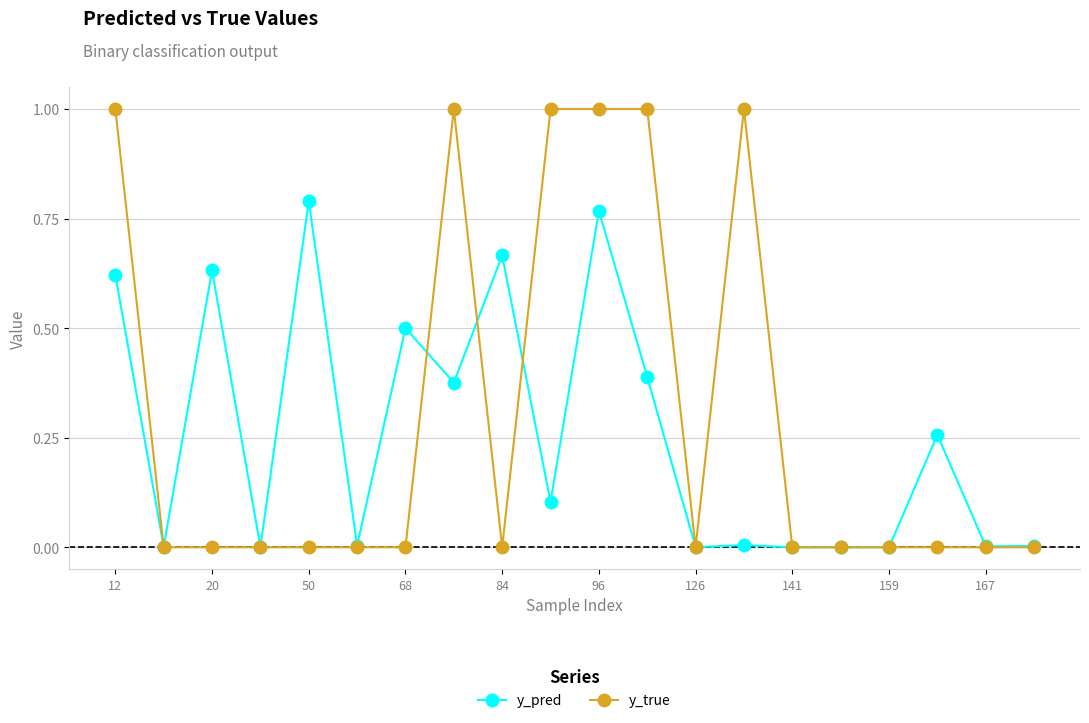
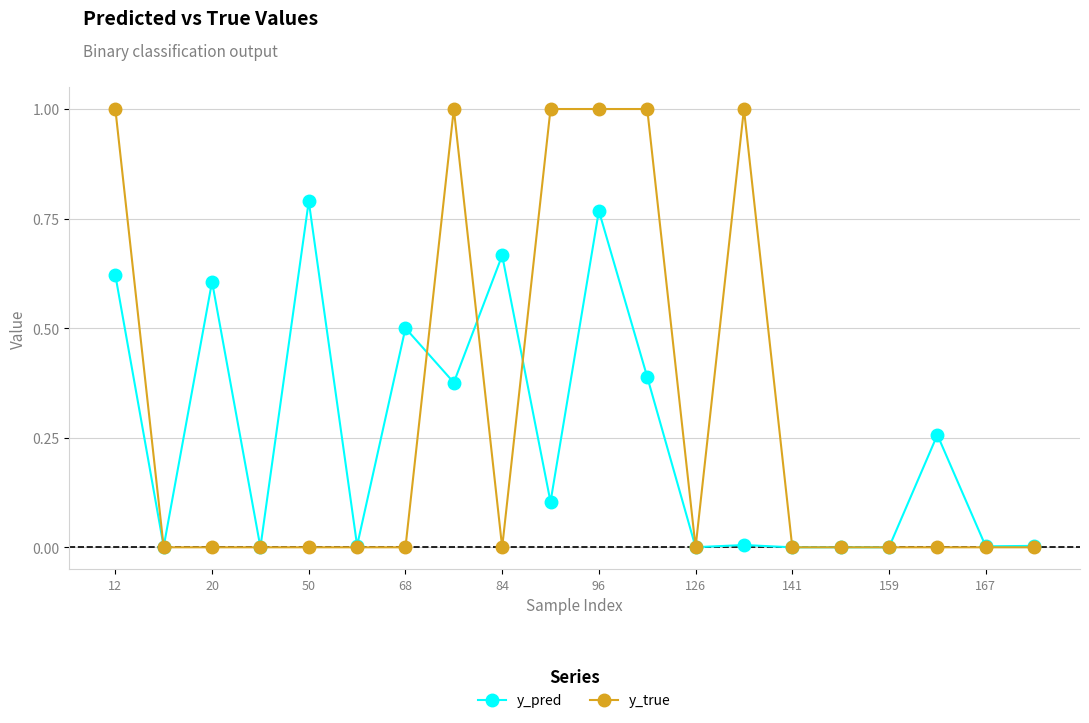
  {
    "y_pred": {
      "12": 0.62,
-     "20": 0.63,
+     "20": 0.61,
      "50": 0.79,
      "68": 0.50,
      "84": 0.67,
      "96": 0.77
    },
    "y_true": {
      "12": 1.00,
      "20": 0.00,
      "50": 0.00,
      "68": 0.00,
      "84": 0.00,
      "96": 1.00
    }
  }
